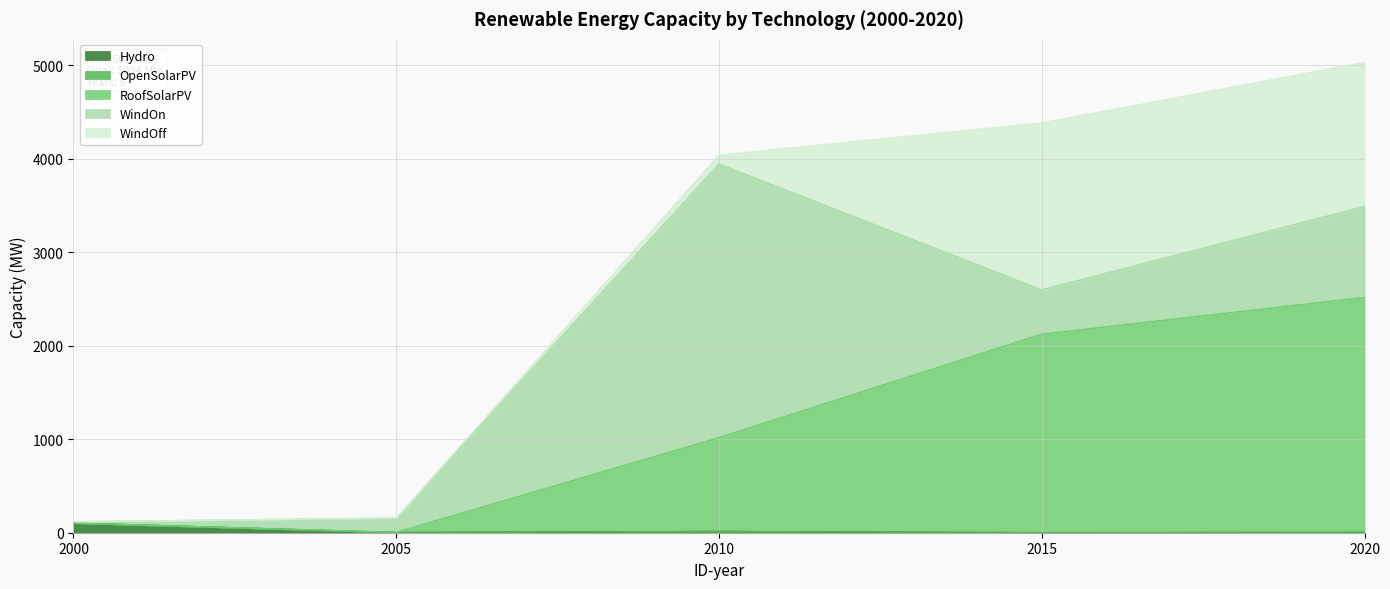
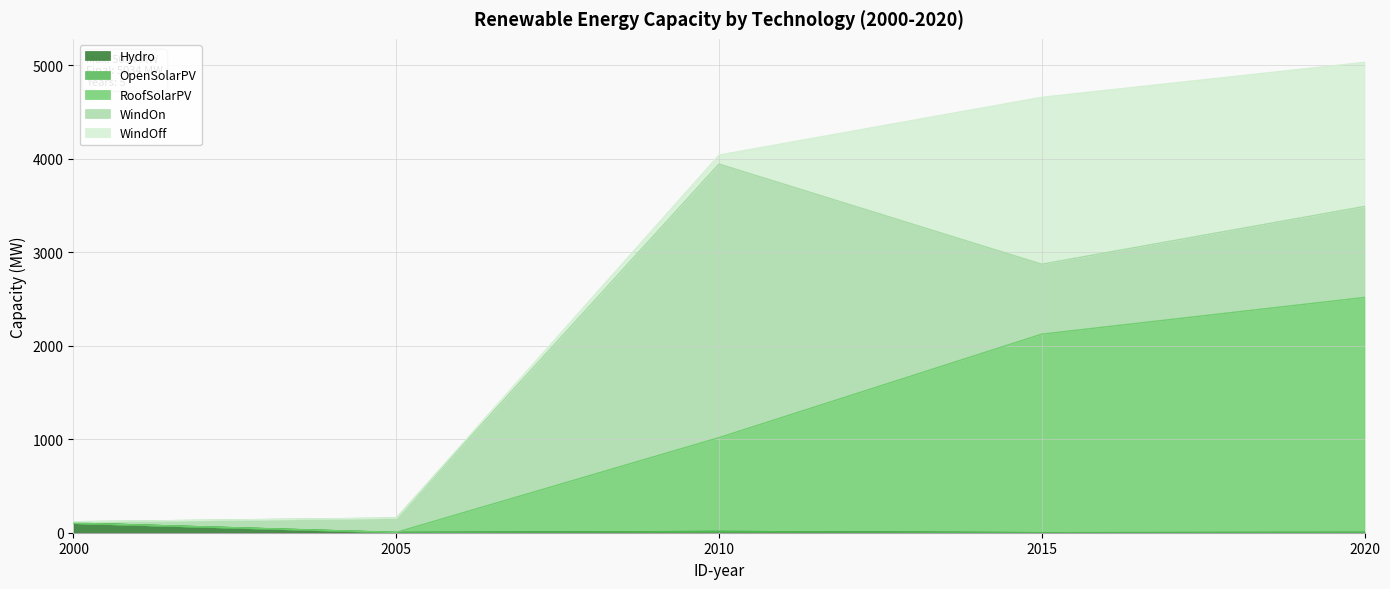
  {
    "WindOn": {
      "2010": 2900,
-     "2015": 500,
+     "2015": 700,
      "2020": 1000
    },
    "WindOff": {
      "2010": 100,
      "2015": 1800,
      "2020": 1500
    }
  }
